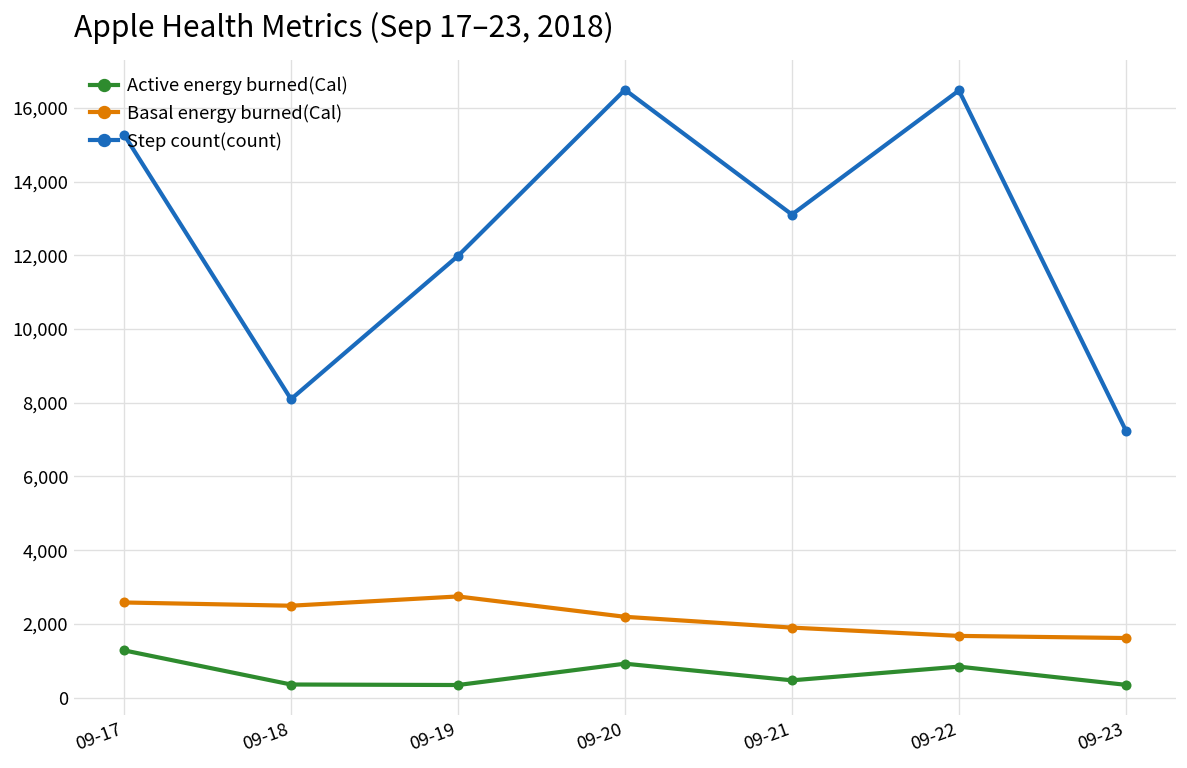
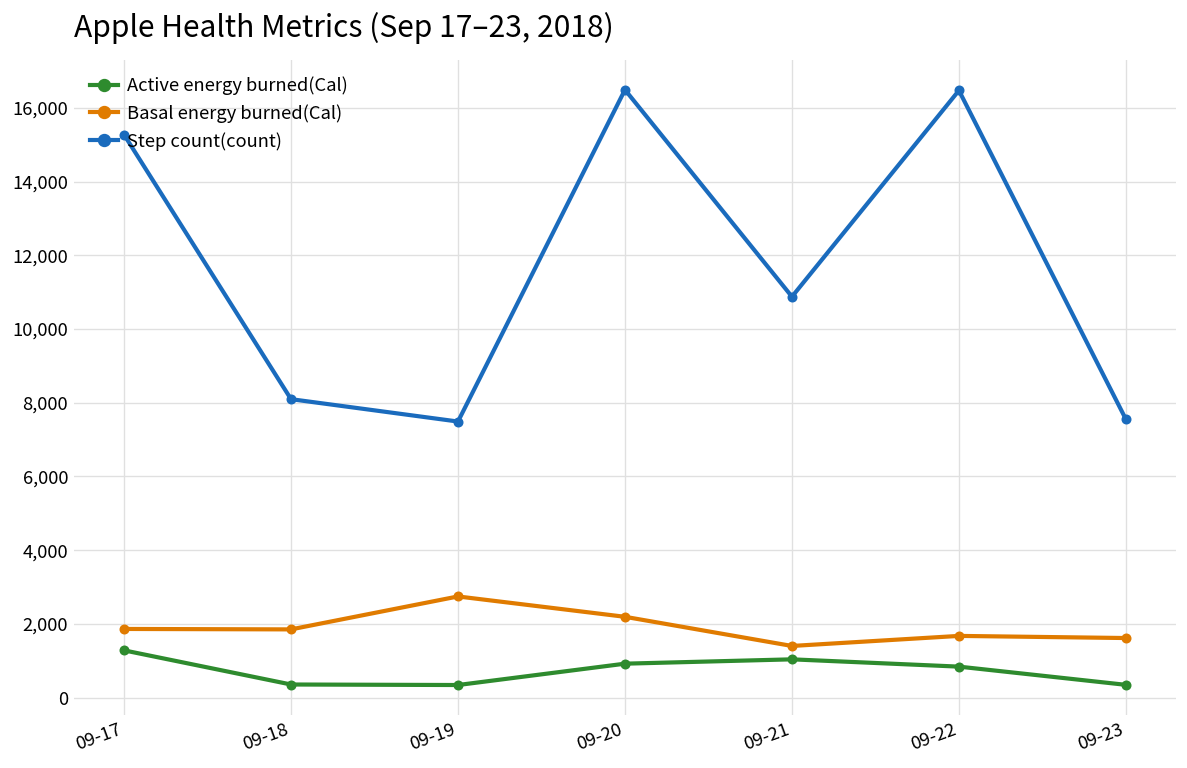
  {
    "Active energy burned(Cal)": {
      "09-17": "1,300",
      "09-18": "400",
      "09-19": "300",
      "09-20": "900",
-     "09-21": "500",
+     "09-21": "1,000",
      "09-22": "800",
      "09-23": "300"
    },
    "Basal energy burned(Cal)": {
-     "09-17": "2,600",
-     "09-18": "2,500",
+     "09-17": "1,900",
+     "09-18": "1,900",
      "09-19": "2,700",
      "09-20": "2,200",
-     "09-21": "1,900",
+     "09-21": "1,400",
      "09-22": "1,700",
      "09-23": "1,600"
    },
    "Step count(count)": {
      "09-17": "15,300",
      "09-18": "8,100",
-     "09-19": "12,000",
+     "09-19": "7,500",
      "09-20": "16,500",
-     "09-21": "13,100",
+     "09-21": "10,900",
      "09-22": "16,500",
-     "09-23": "7,200"
+     "09-23": "7,500"
    }
  }
